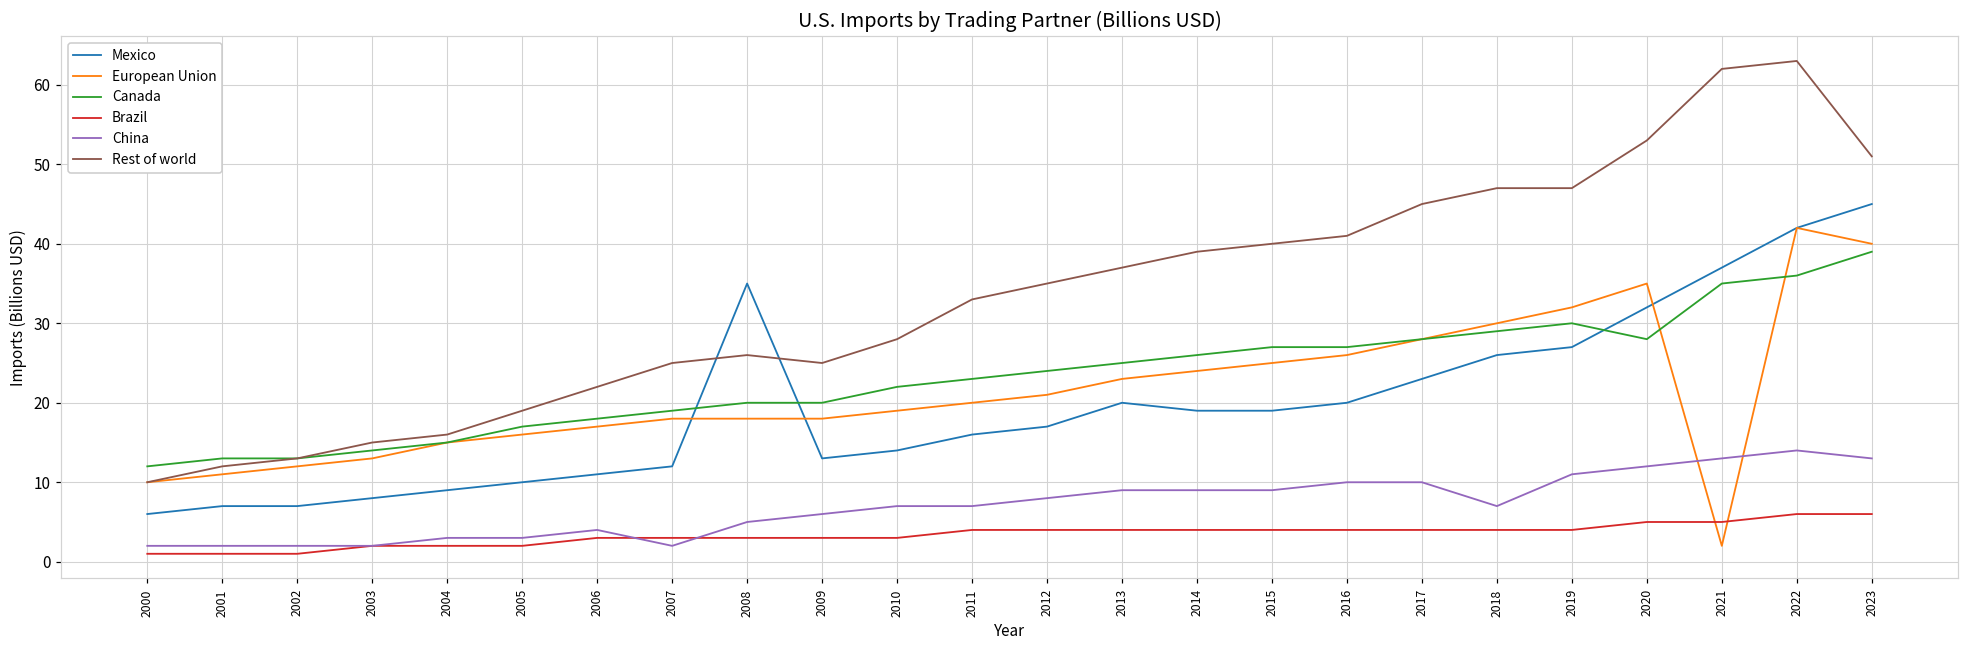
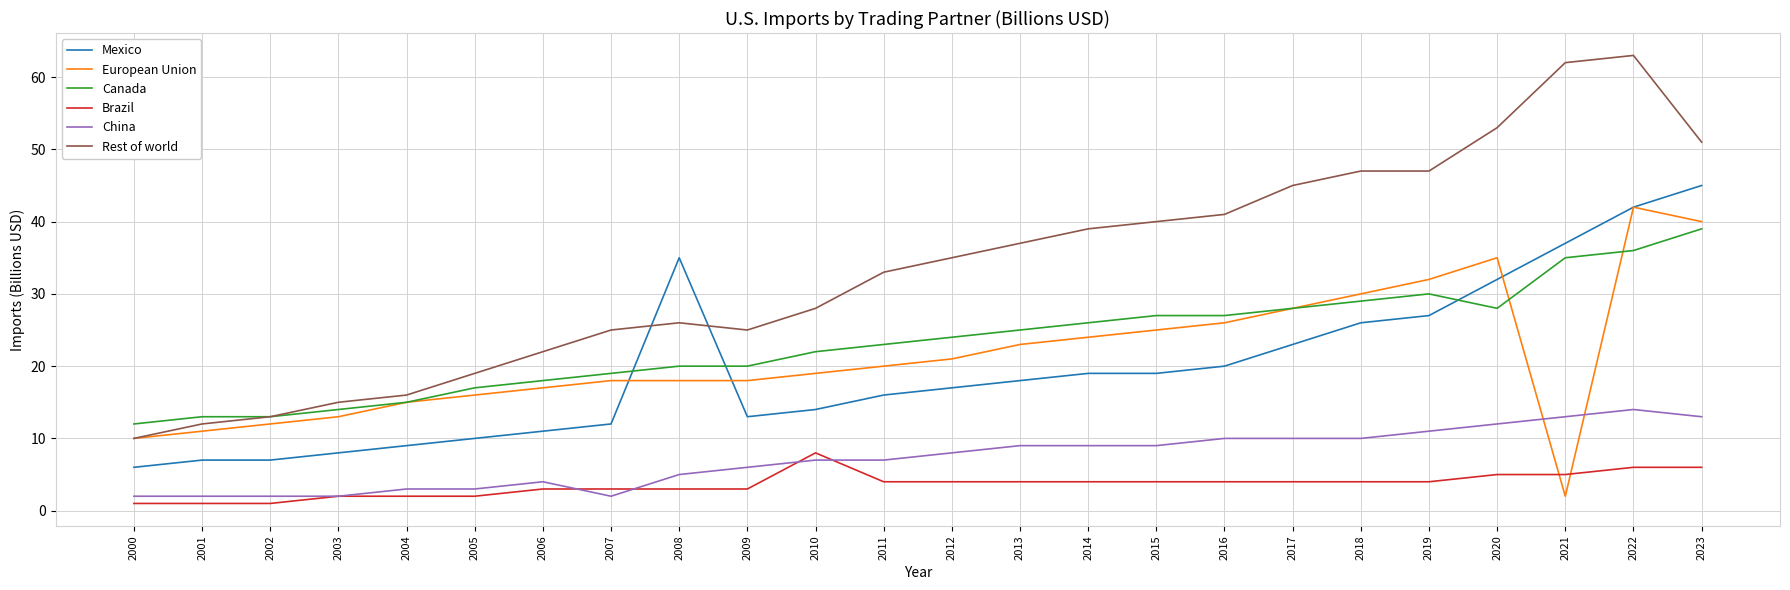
  {
    "Mexico": {
      "2000": 6,
      "2001": 7,
      "2002": 7,
      "2003": 8,
      "2004": 9,
      "2005": 10,
      "2006": 11,
      "2007": 12,
      "2008": 35,
      "2009": 13,
      "2010": 14,
      "2011": 16,
      "2012": 17,
-     "2013": 20,
+     "2013": 18,
      "2014": 19,
      "2015": 19,
      "2016": 20,
      "2017": 23,
      "2018": 26,
      "2019": 27,
      "2020": 32,
      "2021": 37,
      "2023": 45
    },
    "European Union": {
      "2001": 11,
      "2002": 12,
      "2003": 13,
      "2005": 16,
      "2006": 17,
      "2007": 18,
      "2008": 18,
      "2009": 18,
      "2010": 19,
      "2011": 20,
      "2012": 21,
      "2013": 23,
      "2014": 24,
      "2015": 25,
      "2016": 26,
      "2018": 30,
      "2019": 32,
      "2020": 35,
      "2021": 2,
      "2023": 40
    },
    "Canada": {
      "2000": 12,
      "2001": 13,
      "2003": 14,
      "2005": 17,
      "2006": 18,
      "2007": 19,
      "2008": 20,
      "2009": 20,
      "2010": 22,
      "2011": 23,
      "2012": 24,
      "2013": 25,
      "2014": 26,
      "2015": 27,
      "2016": 27,
      "2018": 29,
      "2019": 30,
      "2020": 28,
      "2021": 35,
      "2022": 36,
      "2023": 39
    },
    "Brazil": {
      "2000": 1,
      "2001": 1,
      "2002": 1,
      "2004": 2,
      "2005": 2,
      "2006": 3,
      "2007": 3,
      "2008": 3,
      "2009": 3,
-     "2010": 3,
+     "2010": 8,
      "2011": 4,
      "2012": 4,
      "2013": 4,
      "2014": 4,
      "2015": 4,
      "2016": 4,
      "2017": 4,
      "2018": 4,
      "2019": 4,
      "2020": 5,
      "2021": 5,
      "2022": 6,
      "2023": 6
    },
    "China": {
      "2000": 2,
      "2001": 2,
      "2002": 2,
      "2004": 3,
      "2005": 3,
      "2006": 4,
      "2007": 2,
      "2008": 5,
      "2009": 6,
      "2010": 7,
      "2011": 7,
      "2012": 8,
      "2013": 9,
      "2014": 9,
      "2015": 9,
      "2016": 10,
      "2017": 10,
-     "2018": 7,
+     "2018": 10,
      "2019": 11,
      "2020": 12,
      "2021": 13,
      "2022": 14,
      "2023": 13
    },
    "Rest of world": {
      "2001": 12,
      "2003": 15,
      "2004": 16,
      "2005": 19,
      "2006": 22,
      "2007": 25,
      "2008": 26,
      "2009": 25,
      "2010": 28,
      "2011": 33,
      "2012": 35,
      "2013": 37,
      "2014": 39,
      "2015": 40,
      "2016": 41,
      "2017": 45,
      "2018": 47,
      "2019": 47,
      "2020": 53,
      "2021": 62,
      "2022": 63,
      "2023": 51
    }
  }
